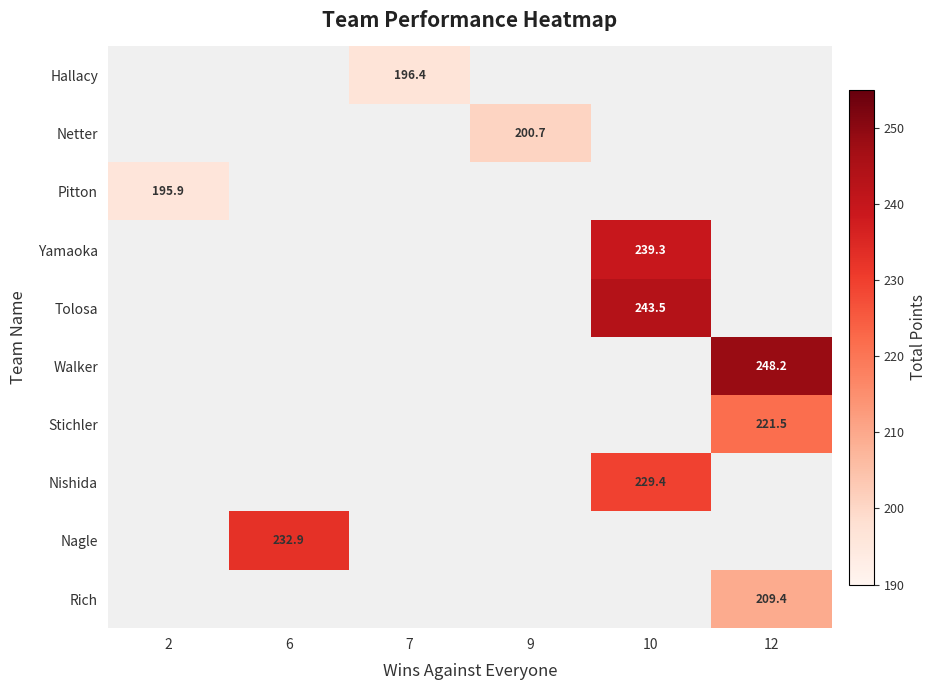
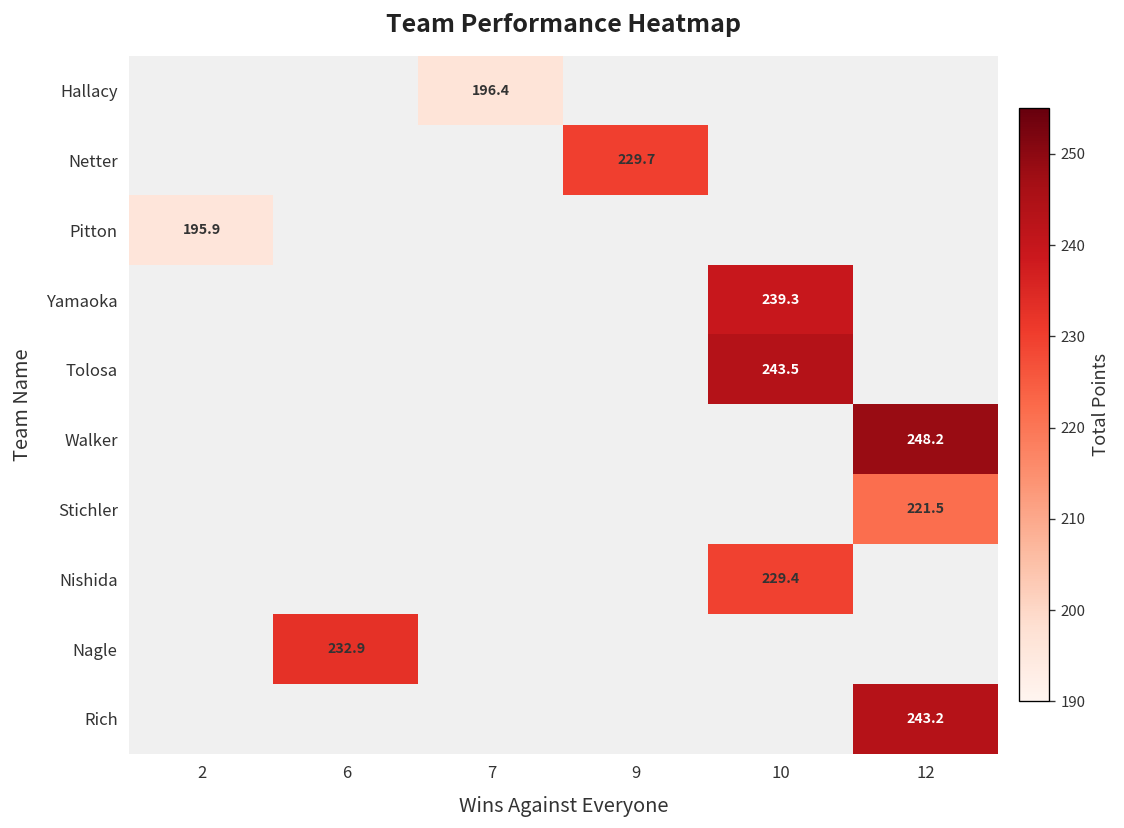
  {
    "Hallacy": {
      "7": 196.4
    },
    "Netter": {
-     "9": 200.7
+     "9": 229.7
    },
    "Pitton": {
      "2": 195.9
    },
    "Yamaoka": {
      "10": 239.3
    },
    "Tolosa": {
      "10": 243.5
    },
    "Walker": {
      "12": 248.2
    },
    "Stichler": {
      "12": 221.5
    },
    "Nishida": {
      "10": 229.4
    },
    "Nagle": {
      "6": 232.9
    },
    "Rich": {
-     "12": 209.4
+     "12": 243.2
    }
  }
